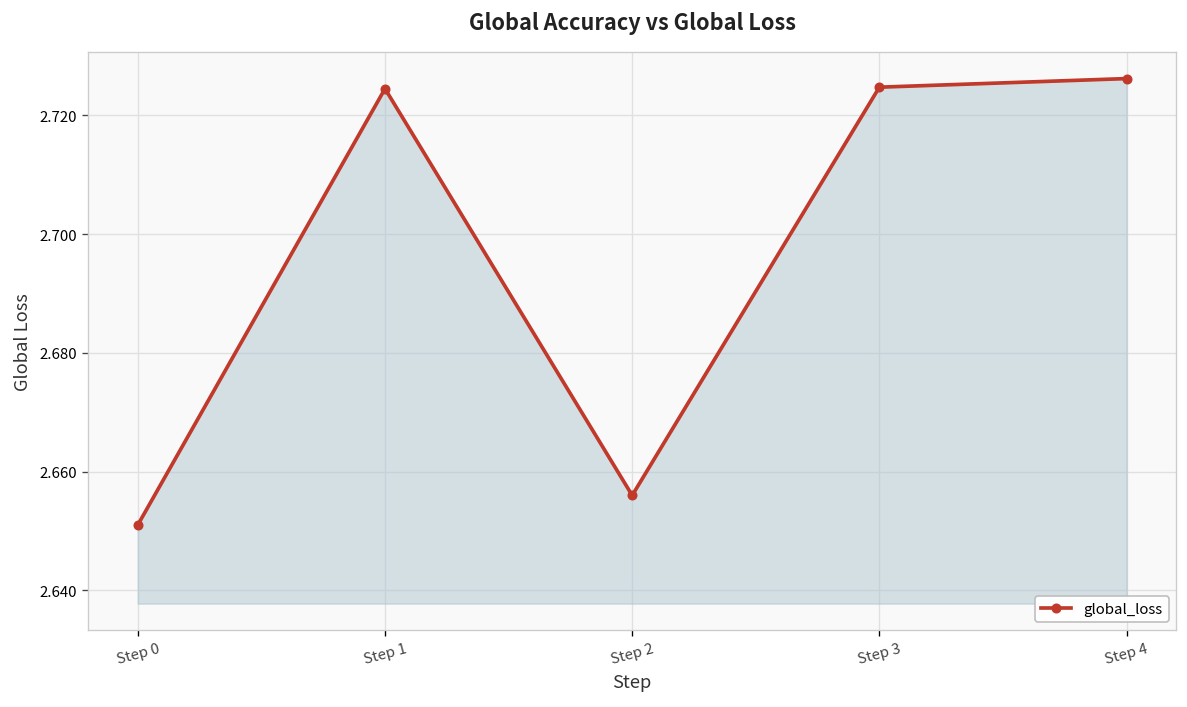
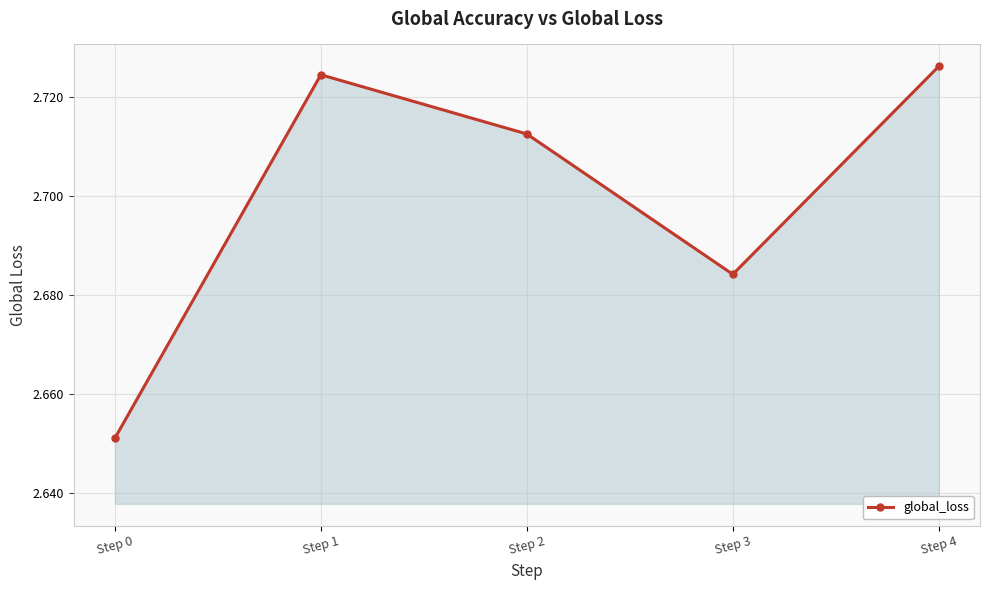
  {
    "Step 0": 2.651,
    "Step 1": 2.725,
-   "Step 2": 2.656,
-   "Step 3": 2.725,
+   "Step 2": 2.713,
+   "Step 3": 2.684,
    "Step 4": 2.726
  }
